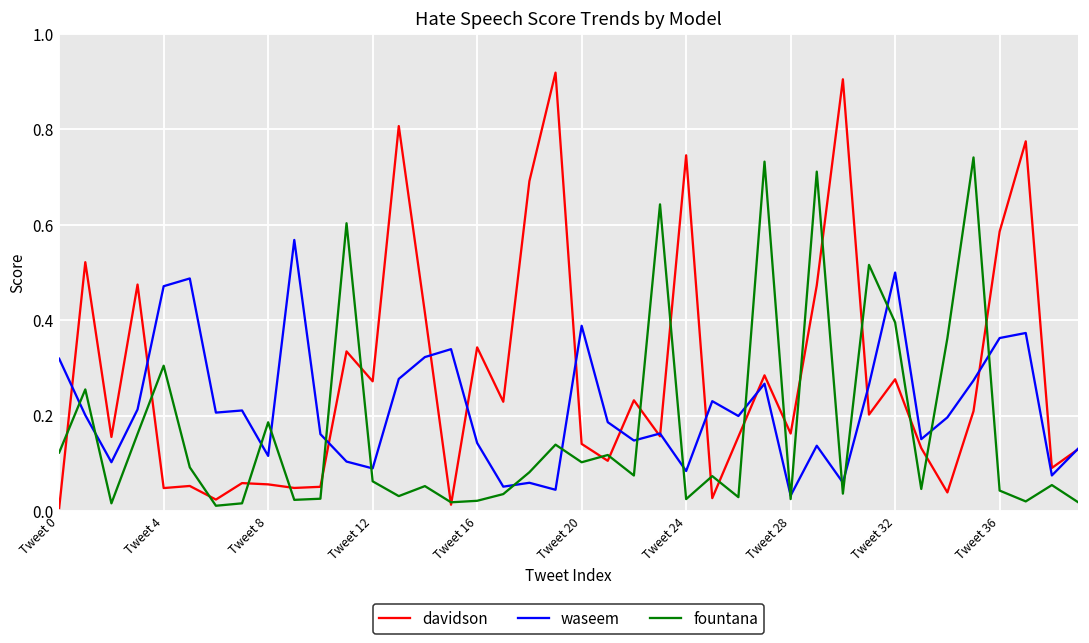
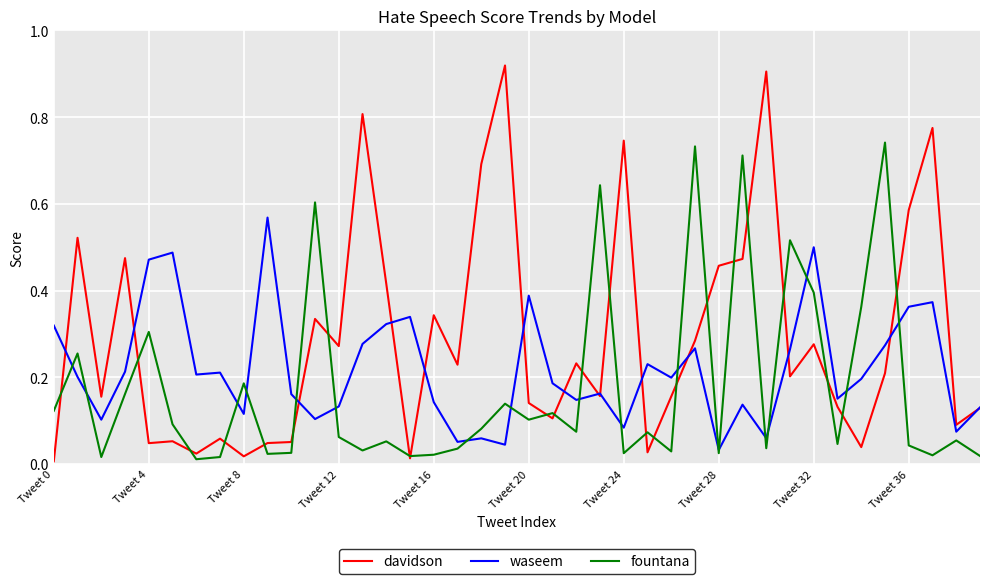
  {
    "davidson": {
      "Tweet 0": 0.01,
      "Tweet 4": 0.05,
-     "Tweet 8": 0.06,
+     "Tweet 8": 0.02,
      "Tweet 12": 0.27,
      "Tweet 16": 0.34,
      "Tweet 20": 0.14,
      "Tweet 24": 0.75,
-     "Tweet 28": 0.16,
+     "Tweet 28": 0.46,
      "Tweet 32": 0.28,
      "Tweet 36": 0.59
    },
    "waseem": {
      "Tweet 0": 0.32,
      "Tweet 4": 0.47,
      "Tweet 8": 0.12,
-     "Tweet 12": 0.09,
+     "Tweet 12": 0.13,
      "Tweet 16": 0.14,
      "Tweet 20": 0.39,
      "Tweet 24": 0.08,
      "Tweet 28": 0.03,
      "Tweet 32": 0.50,
      "Tweet 36": 0.36
    },
    "fountana": {
      "Tweet 0": 0.12,
      "Tweet 4": 0.30,
      "Tweet 8": 0.19,
      "Tweet 12": 0.06,
      "Tweet 16": 0.02,
      "Tweet 20": 0.10,
      "Tweet 24": 0.02,
      "Tweet 28": 0.02,
      "Tweet 32": 0.40,
      "Tweet 36": 0.04
    }
  }
